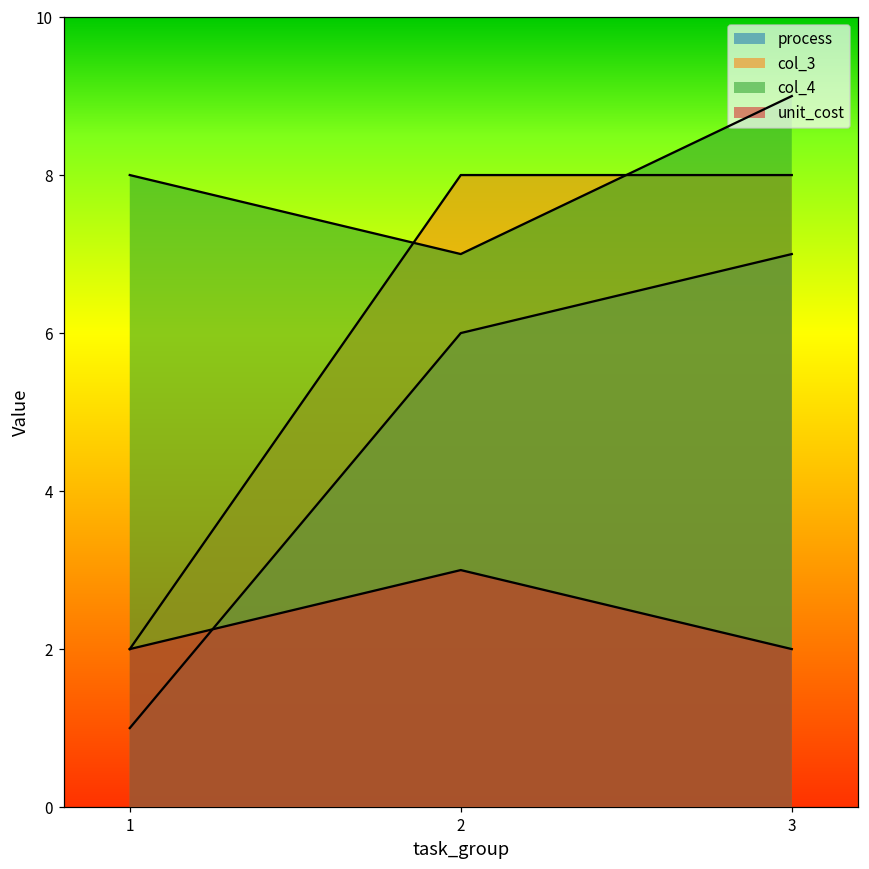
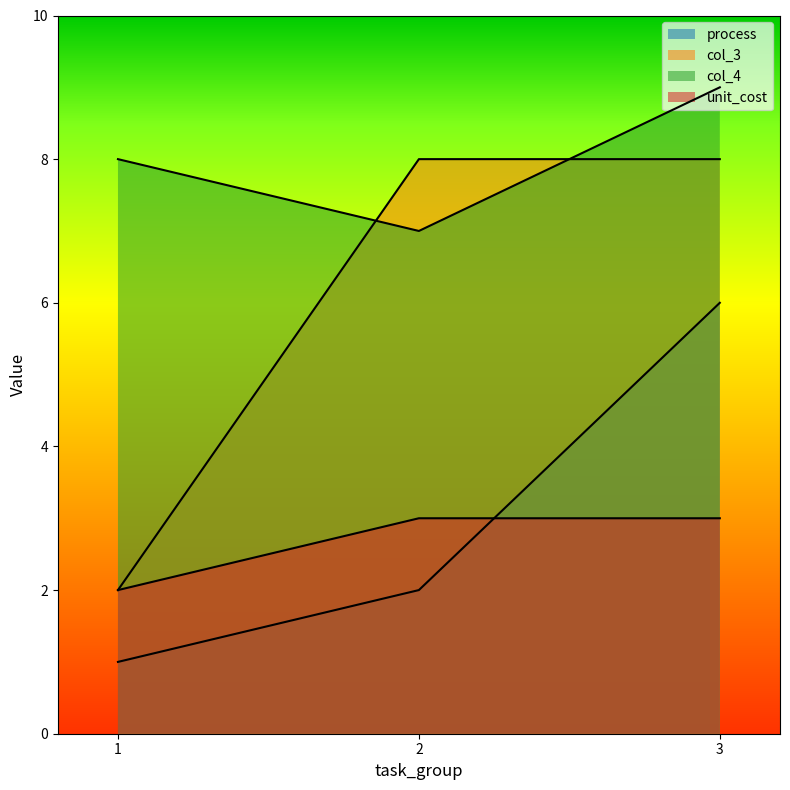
  {
    "process": {
      "1": 1,
-     "2": 6,
-     "3": 7
+     "2": 2,
+     "3": 6
    },
    "col_3": {
      "2": 8,
      "3": 8
    },
    "col_4": {
      "1": 8,
      "2": 7
    },
    "unit_cost": {
      "2": 3,
-     "3": 2
+     "3": 3
    }
  }
